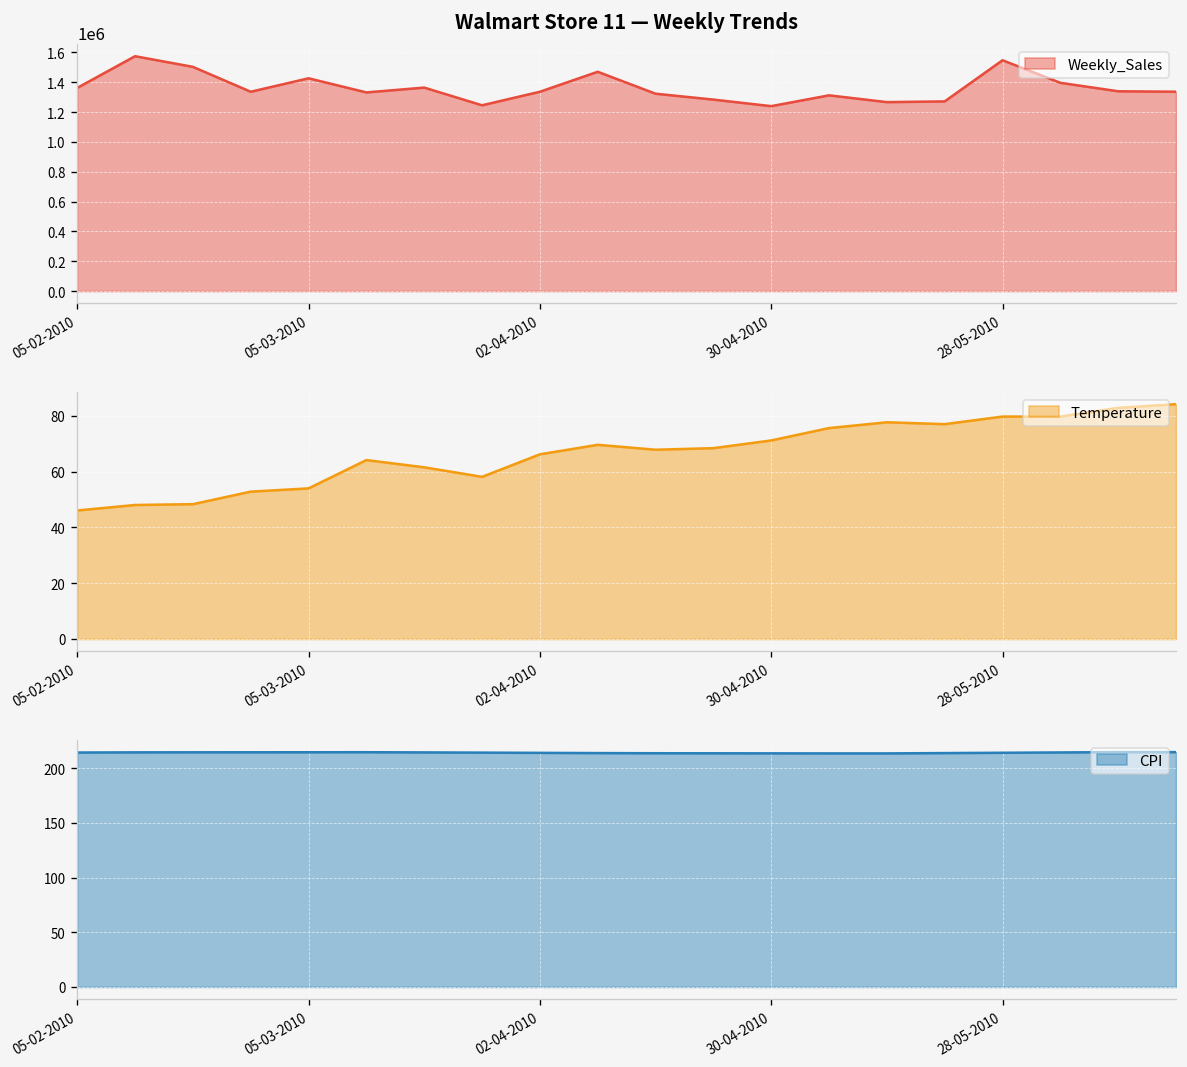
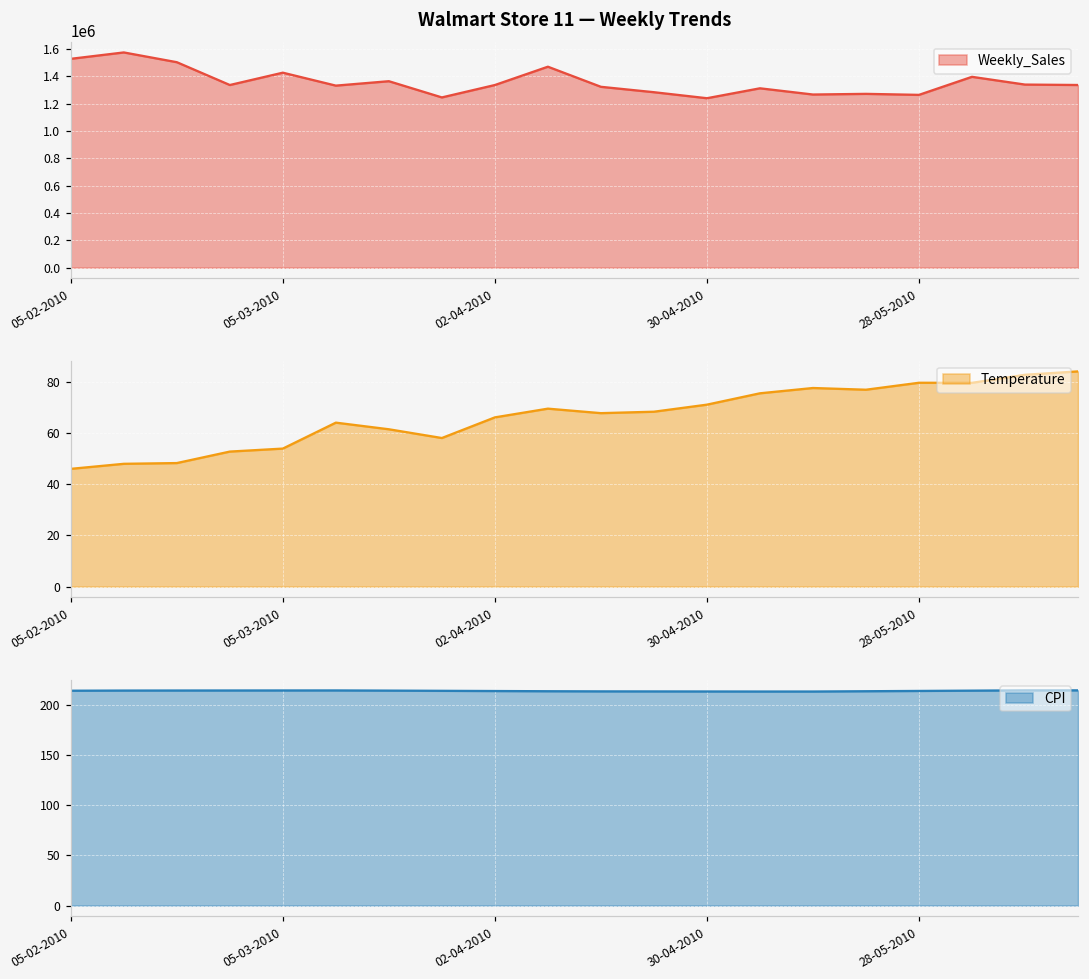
  {
    "Walmart Store 11 — Weekly Trends": {
-     "05-02-2010": 1360000,
+     "05-02-2010": 1530000,
      "05-03-2010": 1430000,
      "02-04-2010": 1340000,
      "30-04-2010": 1240000,
-     "28-05-2010": 1550000
+     "28-05-2010": 1260000
    }
  }
